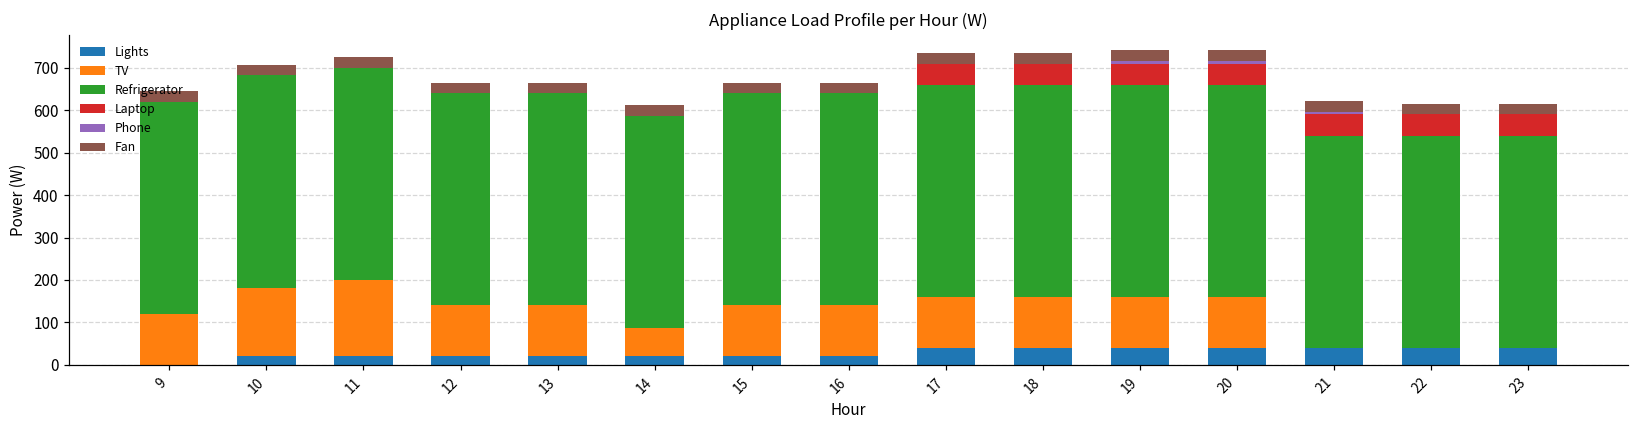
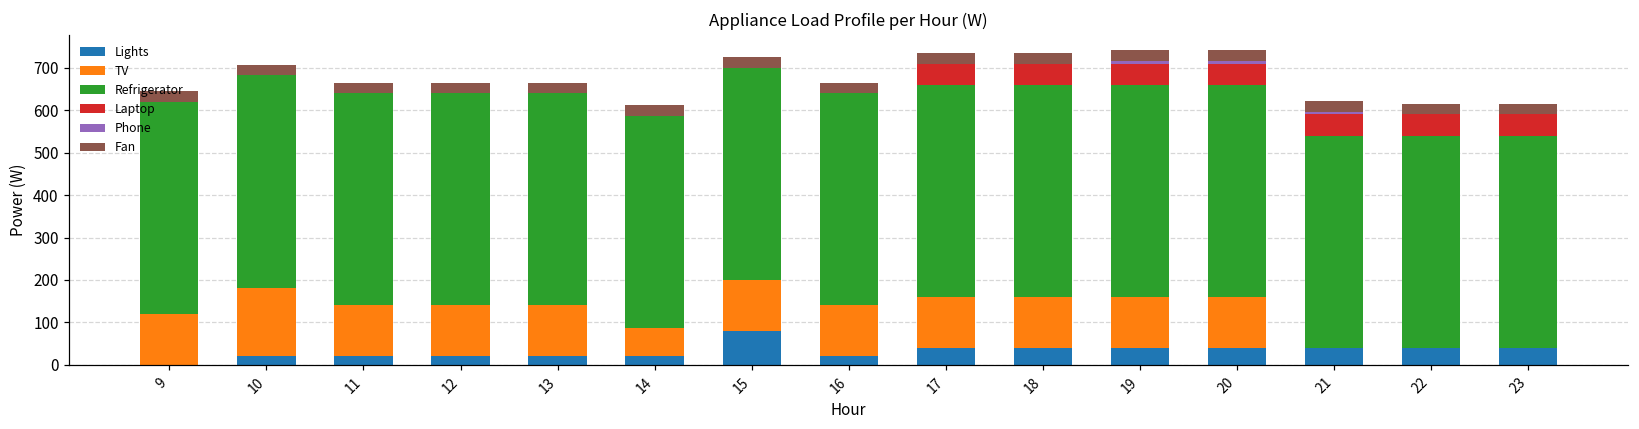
  {
    "Lights": {
      "9": 0,
      "10": 20,
      "11": 20,
      "12": 20,
      "13": 20,
      "14": 20,
-     "15": 20,
+     "15": 80,
      "16": 20,
      "17": 40,
      "18": 40,
      "19": 40,
      "20": 40,
      "21": 40,
      "22": 40,
      "23": 40
    },
    "TV": {
      "9": 120,
      "10": 160,
-     "11": 180,
+     "11": 120,
      "12": 120,
      "13": 120,
      "14": 70,
      "15": 120,
      "16": 120,
      "17": 120,
      "18": 120,
      "19": 120,
      "20": 120,
      "21": 0,
      "22": 0,
      "23": 0
    },
    "Refrigerator": {
      "9": 500,
      "10": 500,
      "11": 500,
      "12": 500,
      "13": 500,
      "14": 500,
      "15": 500,
      "16": 500,
      "17": 500,
      "18": 500,
      "19": 500,
      "20": 500,
      "21": 500,
      "22": 500,
      "23": 500
    },
    "Laptop": {
      "9": 0,
      "10": 0,
      "11": 0,
      "12": 0,
      "13": 0,
      "14": 0,
      "15": 0,
      "16": 0,
      "17": 50,
      "18": 50,
      "19": 50,
      "20": 50,
      "21": 50,
      "22": 50,
      "23": 50
    },
    "Phone": {
      "9": 0,
      "10": 0,
      "11": 0,
      "12": 0,
      "13": 0,
      "14": 0,
      "15": 0,
      "16": 0,
      "17": 0,
      "18": 0,
      "22": 0,
      "23": 0
    },
    "Fan": {
      "9": 30,
      "10": 30,
      "11": 30,
      "12": 30,
      "13": 30,
      "14": 30,
      "15": 30,
      "16": 30,
      "17": 30,
      "18": 30,
      "19": 30,
      "20": 30,
      "21": 30,
      "22": 30,
      "23": 30
    }
  }
